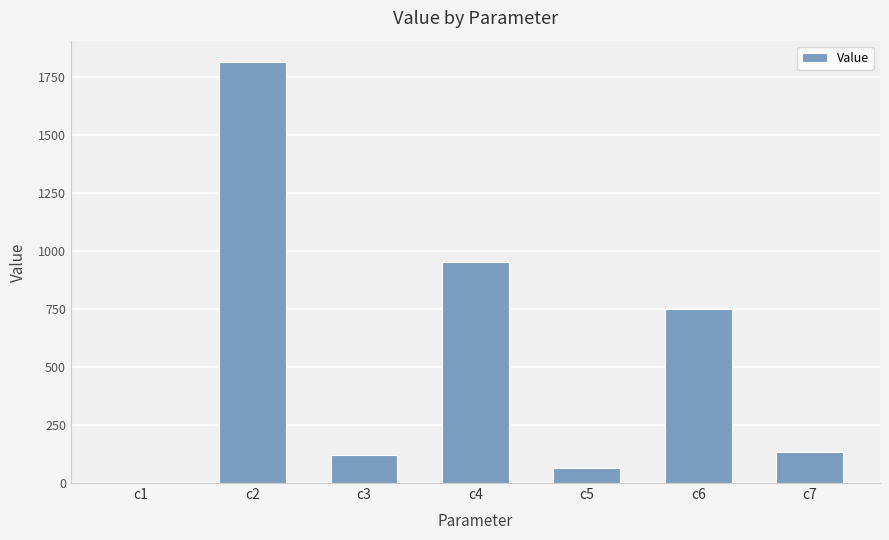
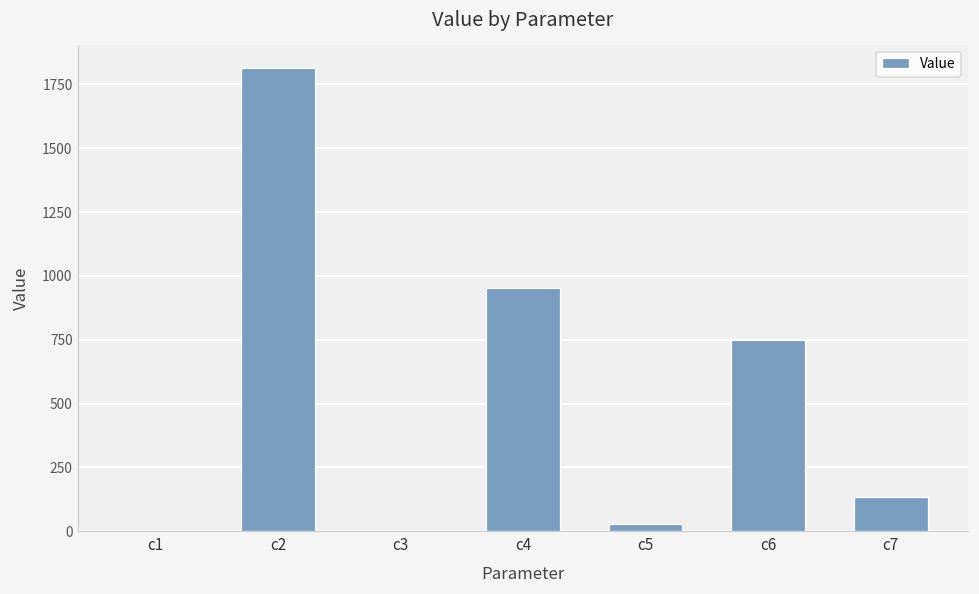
  {
    "c2": 1810,
-   "c3": 120,
+   "c3": 0,
    "c4": 950,
-   "c5": 70,
+   "c5": 30,
    "c6": 750,
    "c7": 130
  }
